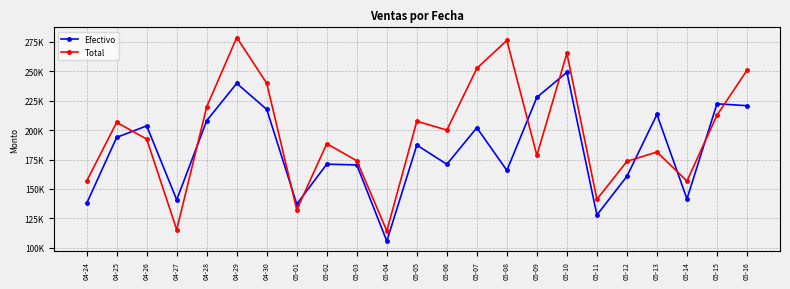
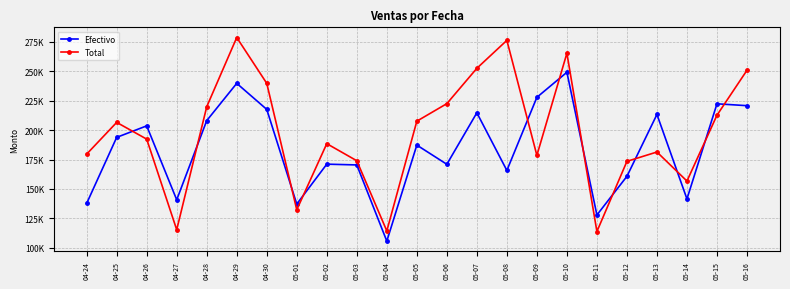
  {
    "Efectivo": {
      "04-24": 138000,
      "04-25": 194000,
      "04-26": 204000,
      "04-27": 141000,
      "04-28": 208000,
      "04-29": 240000,
      "04-30": 218000,
      "05-01": 137000,
      "05-02": 171000,
      "05-03": 170000,
      "05-04": 106000,
      "05-05": 187000,
      "05-06": 171000,
-     "05-07": 202000,
+     "05-07": 215000,
      "05-08": 166000,
      "05-09": 228000,
      "05-10": 249000,
      "05-11": 128000,
      "05-12": 161000,
      "05-13": 213000,
      "05-14": 141000,
      "05-15": 222000,
      "05-16": 221000
    },
    "Total": {
-     "04-24": 157000,
+     "04-24": 180000,
      "04-25": 207000,
      "04-26": 192000,
      "04-27": 115000,
      "04-28": 220000,
      "04-29": 279000,
      "04-30": 240000,
      "05-01": 132000,
      "05-02": 188000,
      "05-03": 174000,
      "05-04": 114000,
      "05-05": 208000,
-     "05-06": 200000,
+     "05-06": 223000,
      "05-07": 253000,
      "05-08": 276000,
      "05-09": 179000,
      "05-10": 265000,
-     "05-11": 141000,
+     "05-11": 114000,
      "05-12": 173000,
      "05-13": 181000,
      "05-14": 157000,
      "05-15": 213000,
      "05-16": 251000
    }
  }
